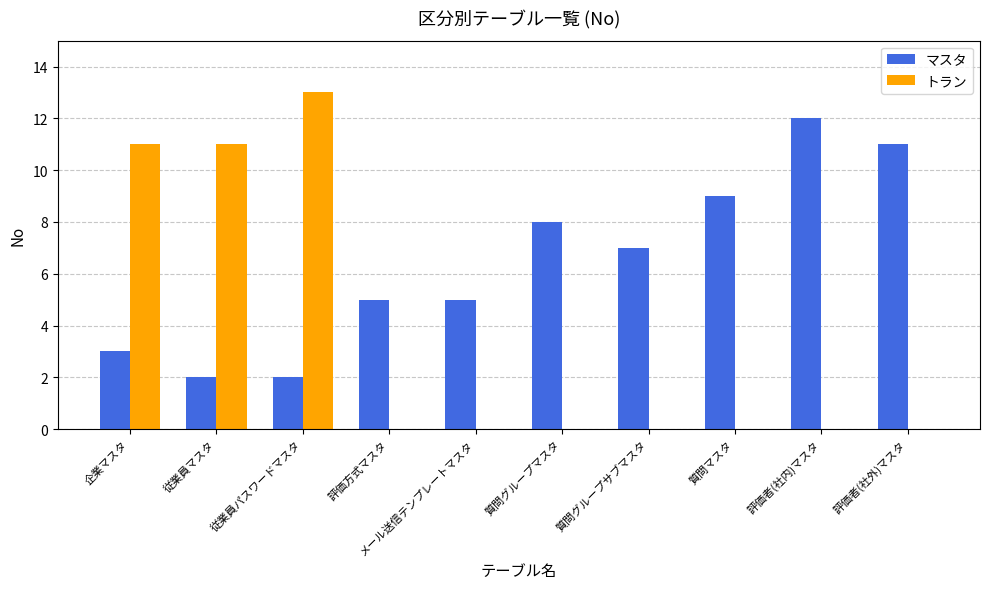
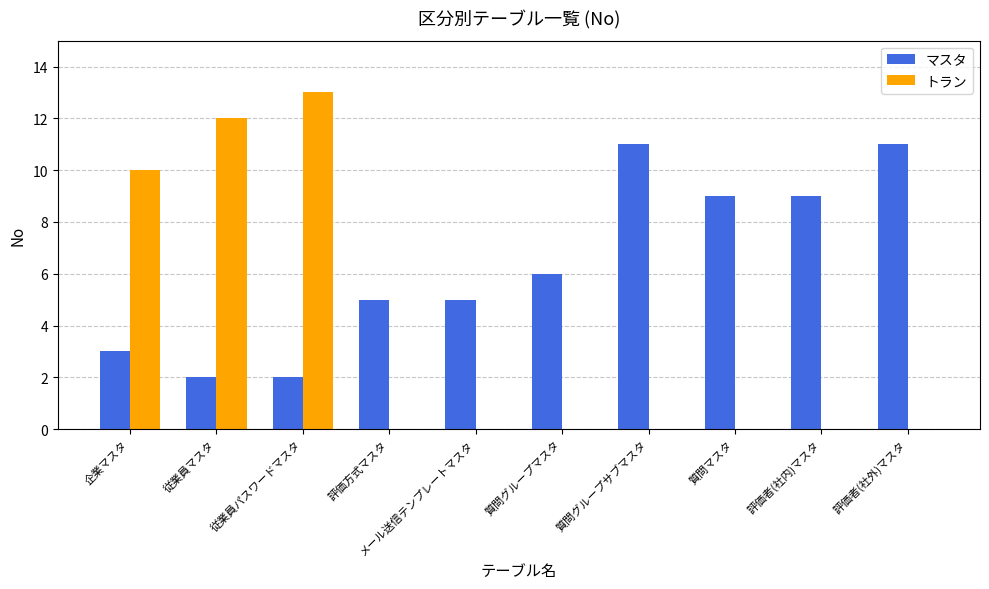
  {
    "マスタ": {
      "企業マスタ": 3,
      "従業員マスタ": 2,
      "従業員パスワードマスタ": 2,
      "評価方式マスタ": 5,
      "メール送信テンプレートマスタ": 5,
-     "質問グループマスタ": 8,
-     "質問グループサブマスタ": 7,
+     "質問グループマスタ": 6,
+     "質問グループサブマスタ": 11,
      "質問マスタ": 9,
-     "評価者(社内)マスタ": 12,
+     "評価者(社内)マスタ": 9,
      "評価者(社外)マスタ": 11
    },
    "トラン": {
-     "企業マスタ": 11,
-     "従業員マスタ": 11,
+     "企業マスタ": 10,
+     "従業員マスタ": 12,
      "従業員パスワードマスタ": 13,
      "評価方式マスタ": 0,
      "メール送信テンプレートマスタ": 0,
      "質問グループマスタ": 0,
      "質問グループサブマスタ": 0,
      "質問マスタ": 0,
      "評価者(社内)マスタ": 0,
      "評価者(社外)マスタ": 0
    }
  }
